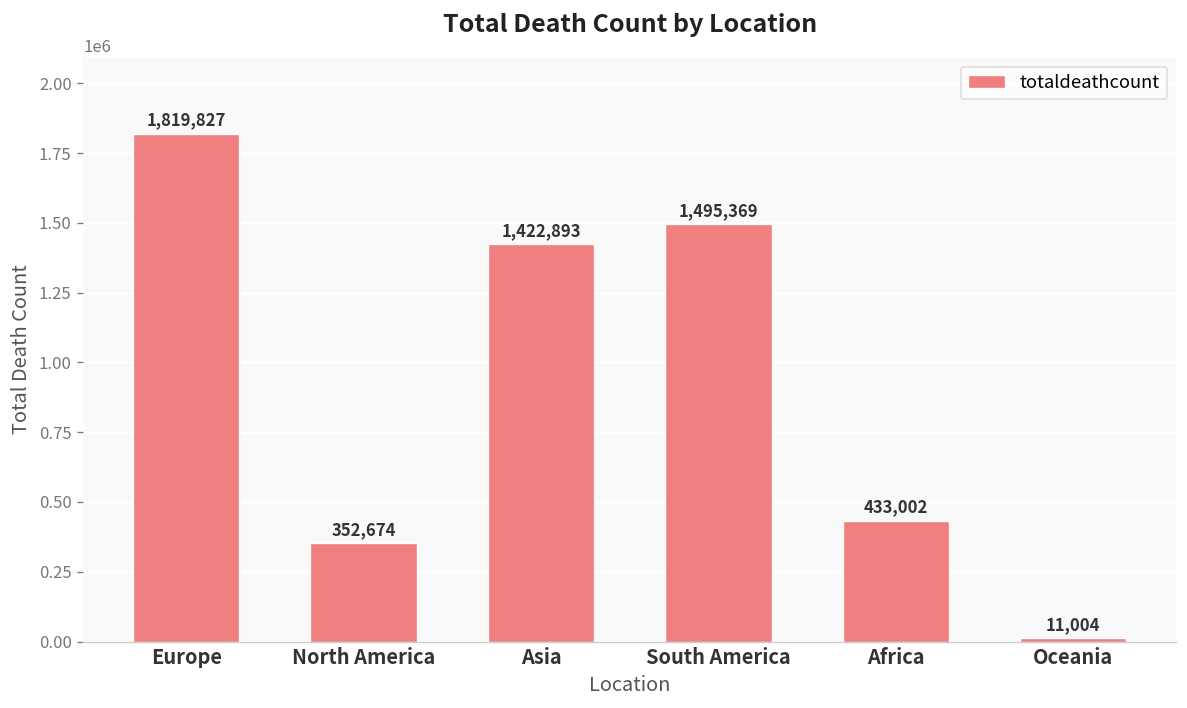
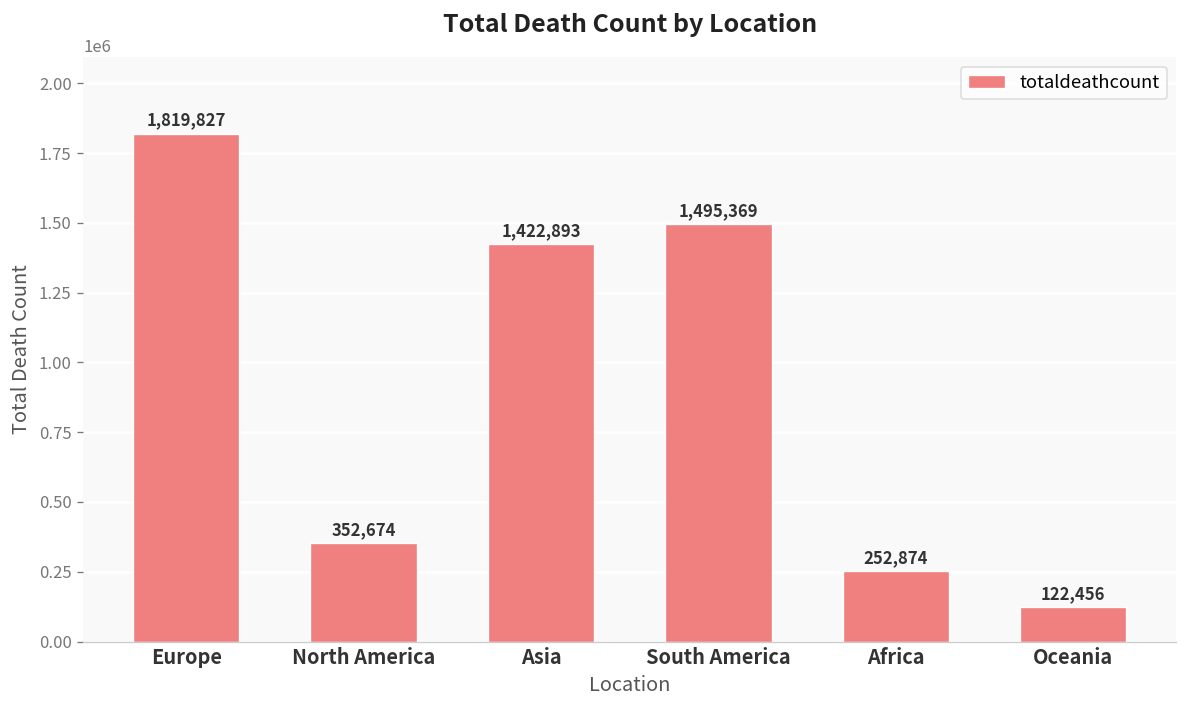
  {
    "Europe": "1,819,827",
    "North America": "352,674",
    "Asia": "1,422,893",
    "South America": "1,495,369",
-   "Africa": "433,002",
-   "Oceania": "11,004"
+   "Africa": "252,874",
+   "Oceania": "122,456"
  }
